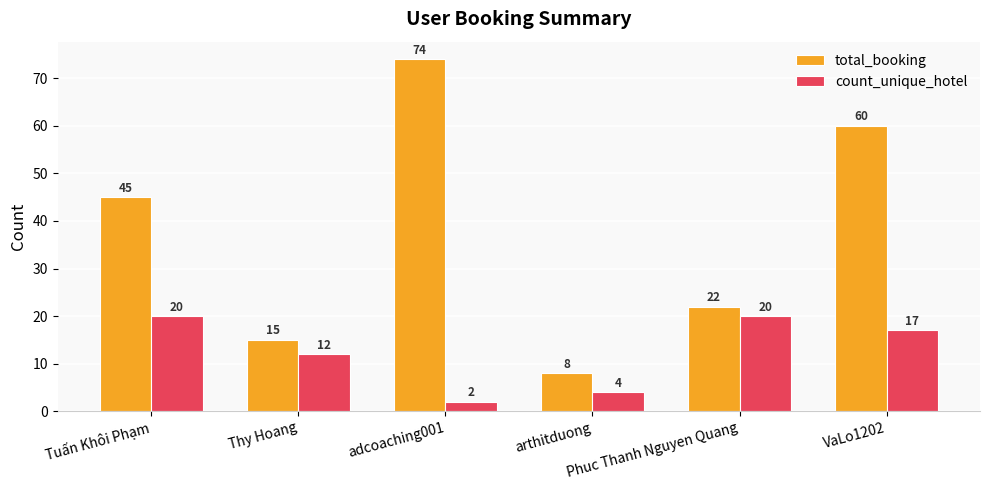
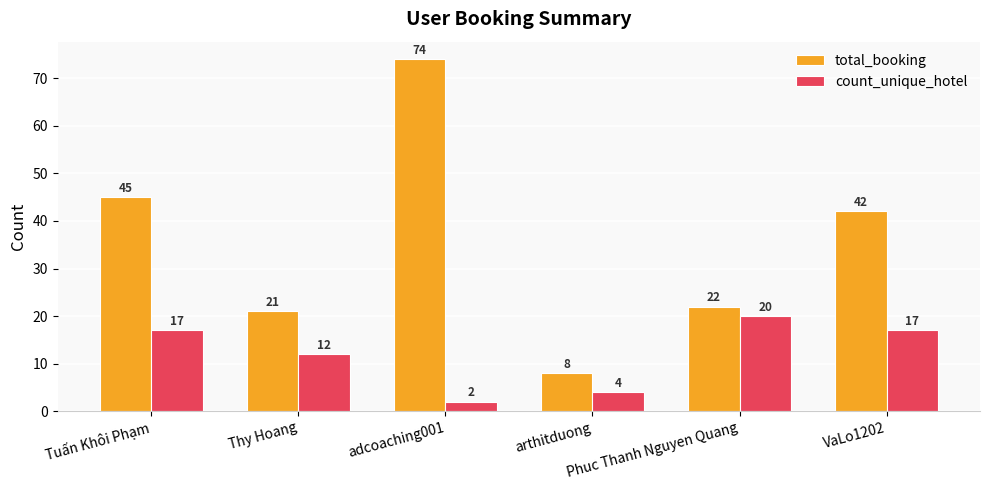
  {
    "total_booking": {
      "Tuấn Khôi Phạm": 45,
-     "Thy Hoang": 15,
+     "Thy Hoang": 21,
      "adcoaching001": 74,
      "arthitduong": 8,
      "Phuc Thanh Nguyen Quang": 22,
-     "VaLo1202": 60
+     "VaLo1202": 42
    },
    "count_unique_hotel": {
-     "Tuấn Khôi Phạm": 20,
+     "Tuấn Khôi Phạm": 17,
      "Thy Hoang": 12,
      "adcoaching001": 2,
      "arthitduong": 4,
      "Phuc Thanh Nguyen Quang": 20,
      "VaLo1202": 17
    }
  }
